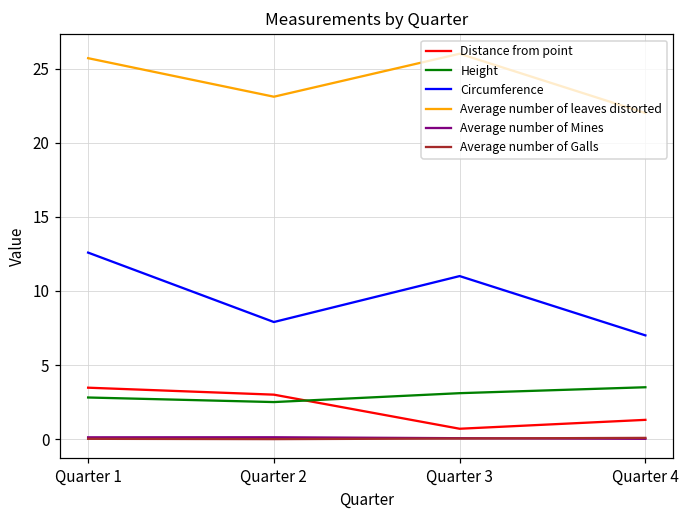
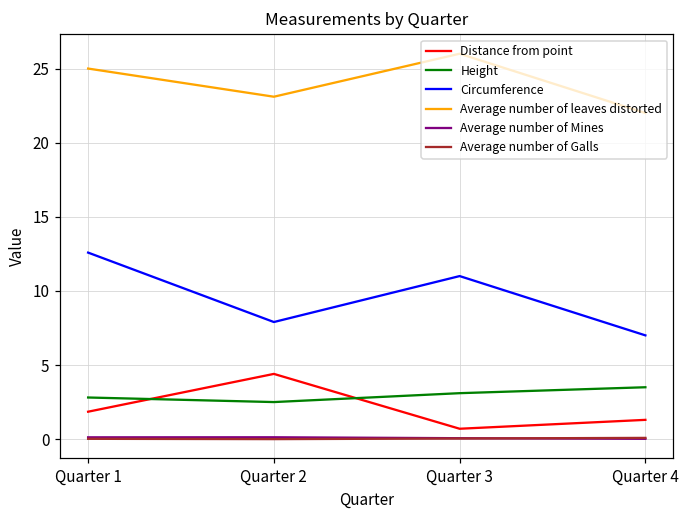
  {
    "Distance from point": {
-     "Quarter 1": 3.5,
-     "Quarter 2": 3.0,
+     "Quarter 1": 1.9,
+     "Quarter 2": 4.4,
      "Quarter 3": 0.7,
      "Quarter 4": 1.3
    },
    "Height": {
      "Quarter 1": 2.8,
      "Quarter 2": 2.5,
      "Quarter 3": 3.1,
      "Quarter 4": 3.5
    },
    "Circumference": {
      "Quarter 1": 12.6,
      "Quarter 2": 7.9,
      "Quarter 3": 11.0,
      "Quarter 4": 7.0
    },
    "Average number of leaves distorted": {
-     "Quarter 1": 25.7,
+     "Quarter 1": 25.0,
      "Quarter 2": 23.1
    }
  }
